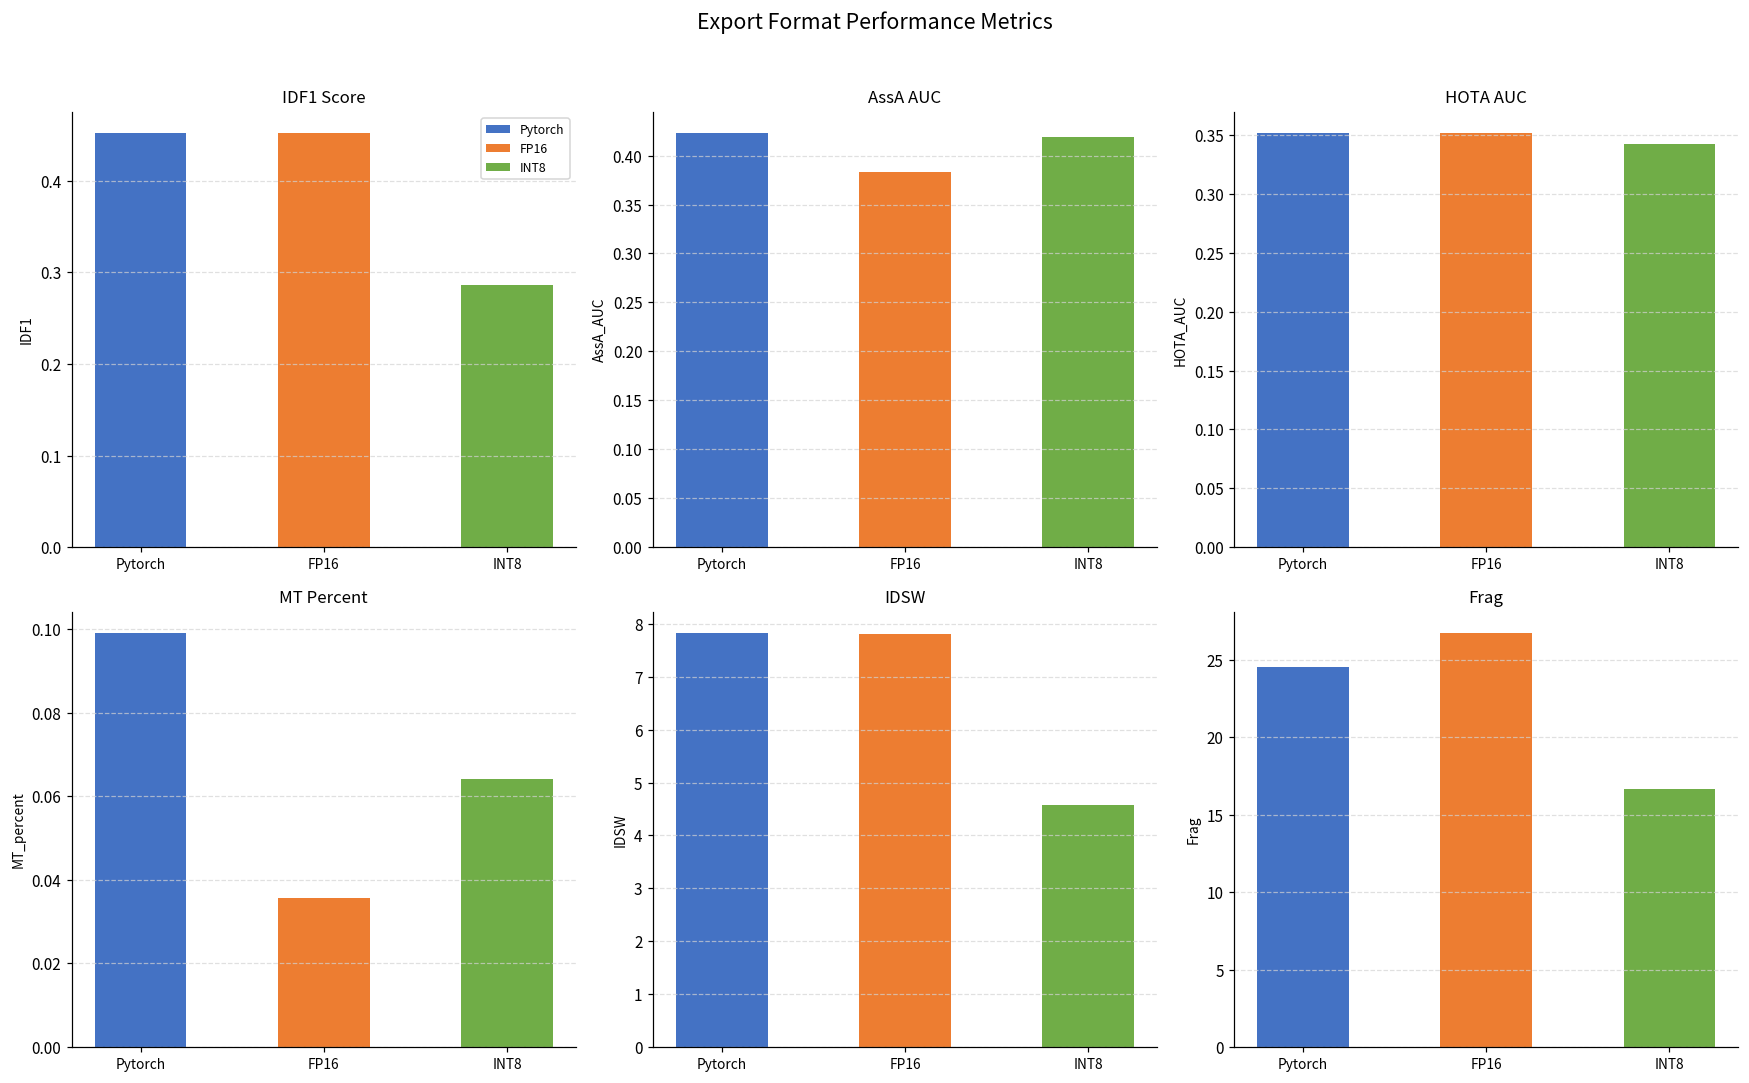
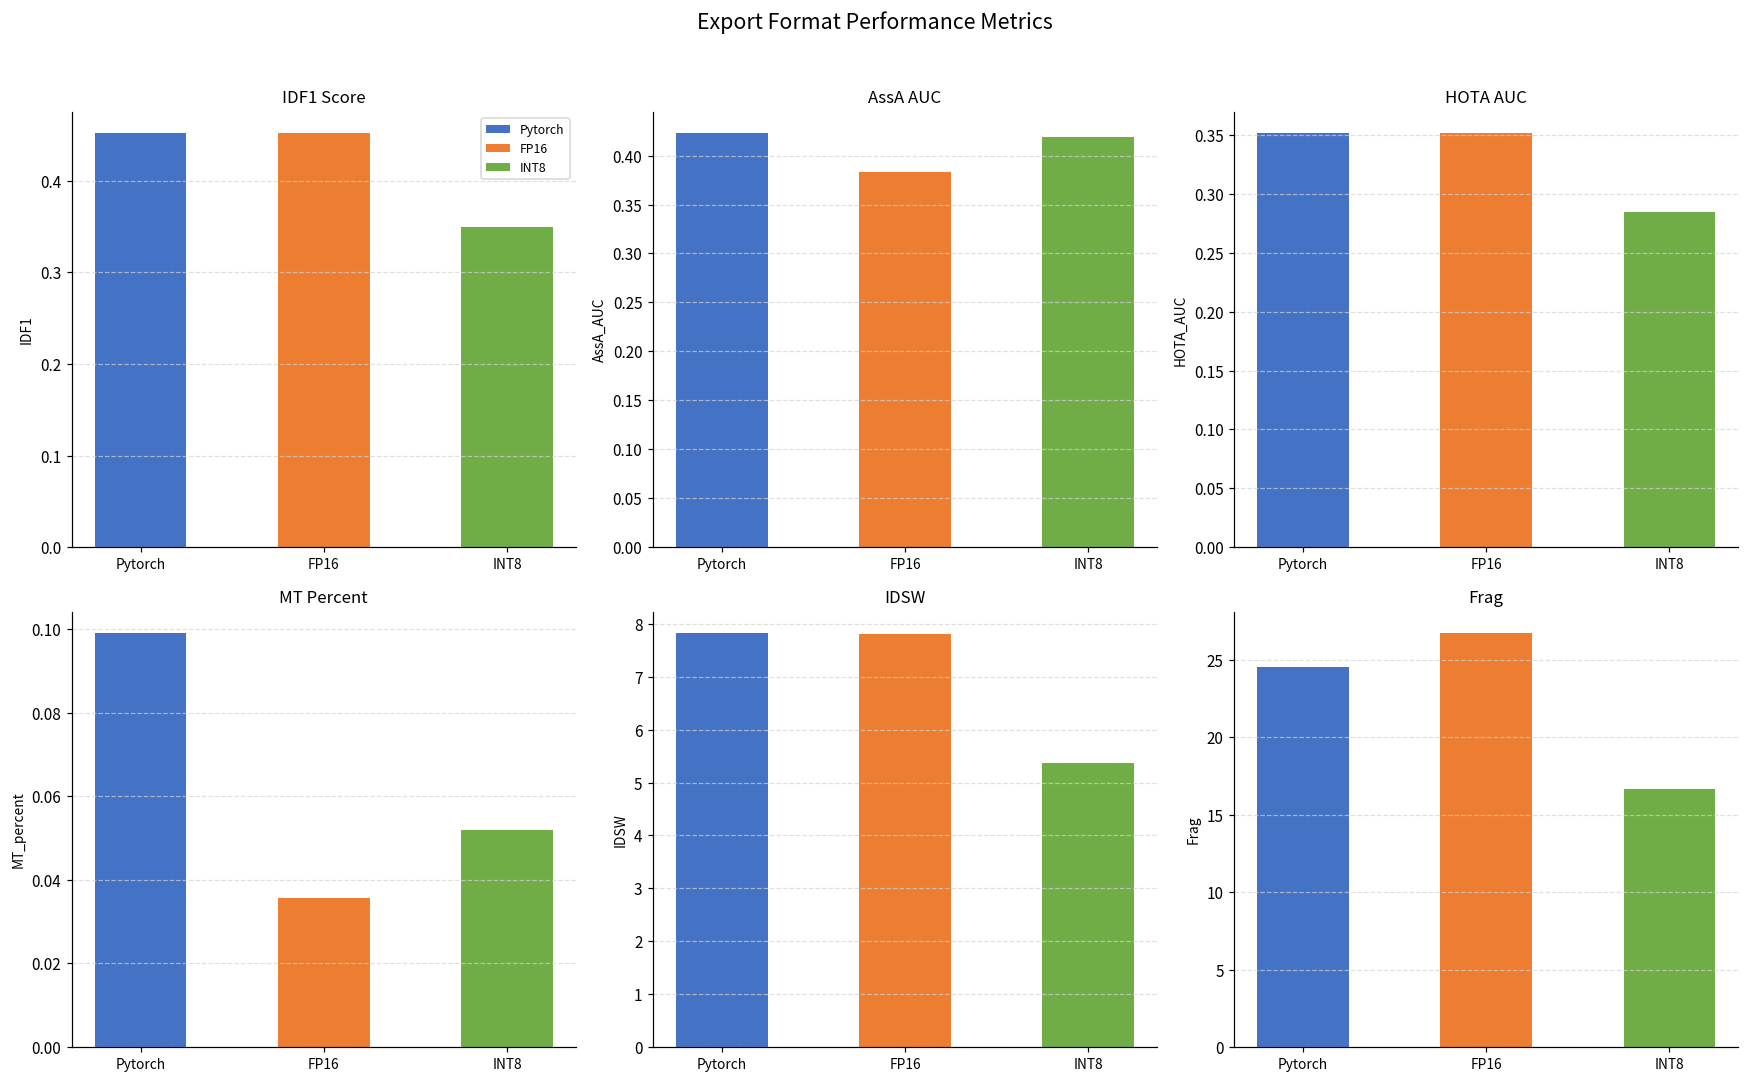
  {
    "IDF1 Score": {
      "Pytorch": 0.45,
      "FP16": 0.45,
-     "INT8": 0.29
+     "INT8": 0.35
    },
    "AssA AUC": {
      "Pytorch": 0.42,
      "FP16": 0.38,
      "INT8": 0.42
    },
    "HOTA AUC": {
      "Pytorch": 0.352,
      "FP16": 0.352,
-     "INT8": 0.343
+     "INT8": 0.285
    },
    "MT Percent": {
      "Pytorch": 0.099,
      "FP16": 0.036,
-     "INT8": 0.064
+     "INT8": 0.052
    },
    "IDSW": {
      "Pytorch": 7.8,
      "FP16": 7.8,
-     "INT8": 4.6
+     "INT8": 5.4
    },
    "Frag": {
      "Pytorch": 24.6,
      "FP16": 26.8,
      "INT8": 16.6
    }
  }
